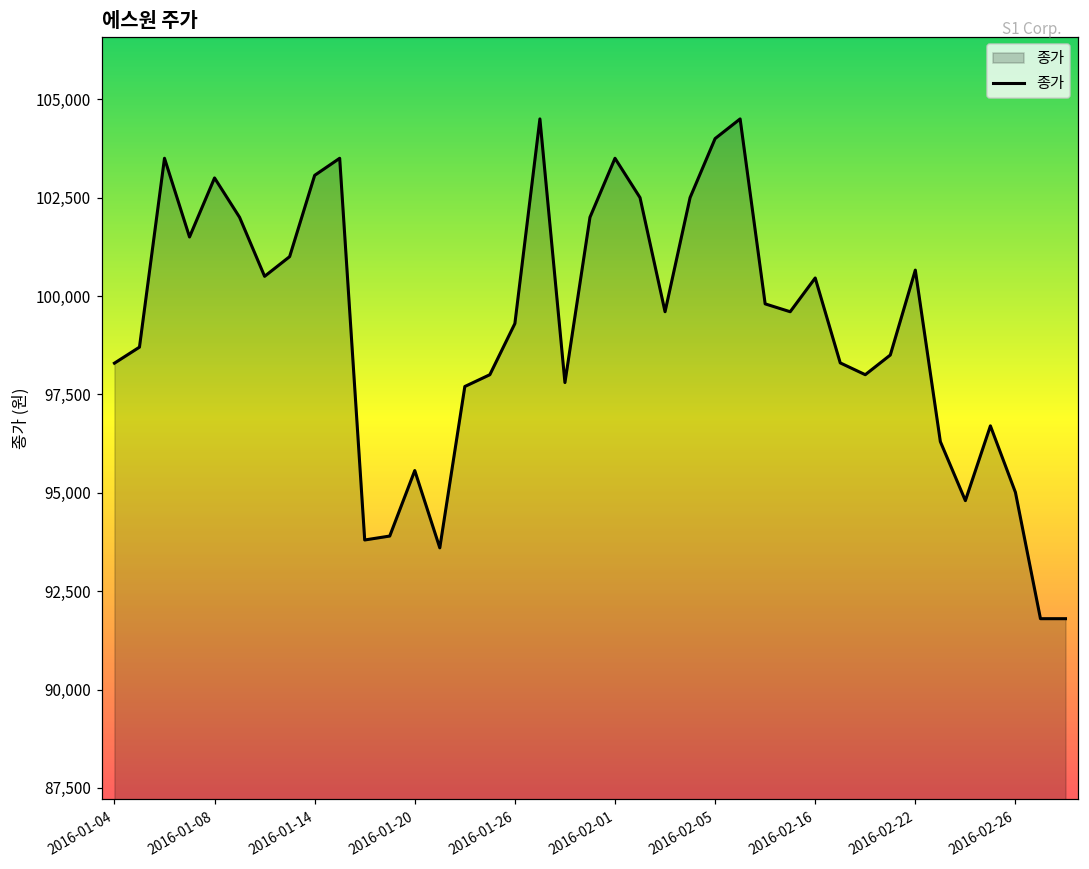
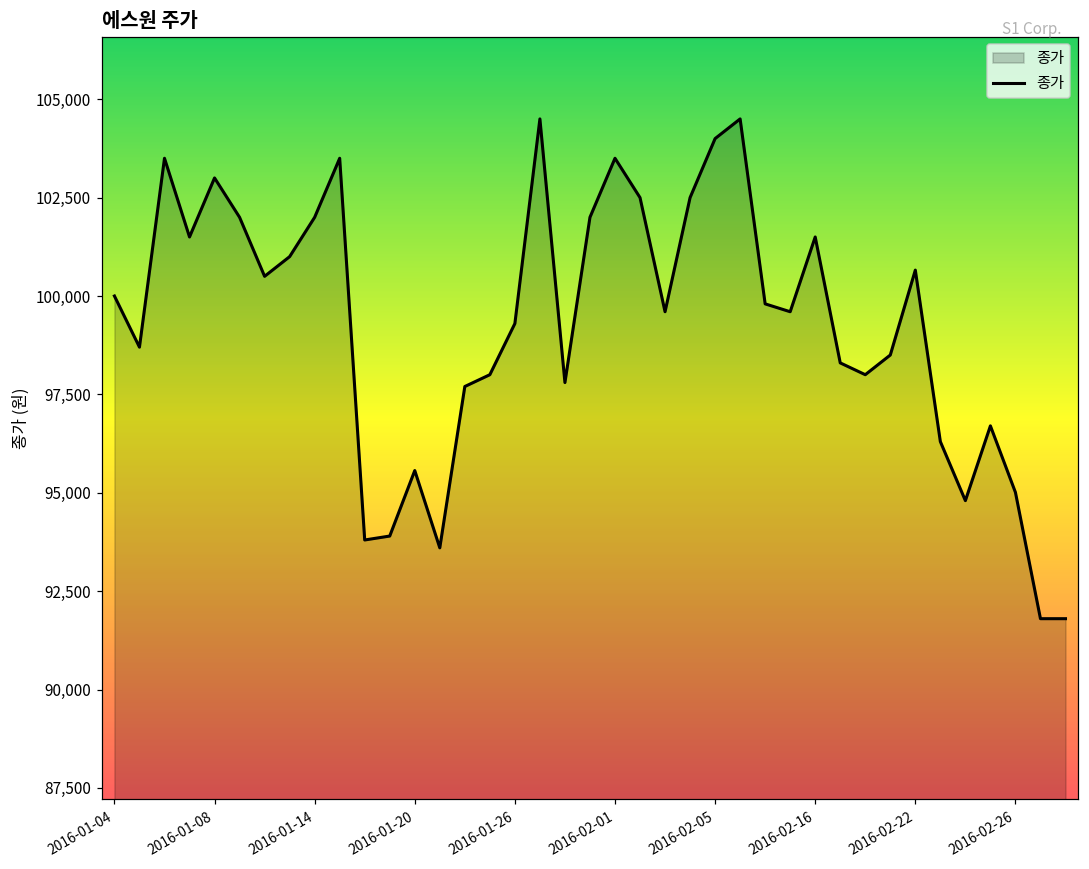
  {
-   "2016-01-04": "98,300",
+   "2016-01-04": "100,000",
    "2016-01-08": "103,000",
-   "2016-01-14": "103,100",
+   "2016-01-14": "102,000",
    "2016-01-20": "95,600",
    "2016-01-26": "99,300",
    "2016-02-01": "103,500",
    "2016-02-05": "104,000",
-   "2016-02-16": "100,500",
+   "2016-02-16": "101,500",
    "2016-02-22": "100,700",
    "2016-02-26": "95,000"
  }
